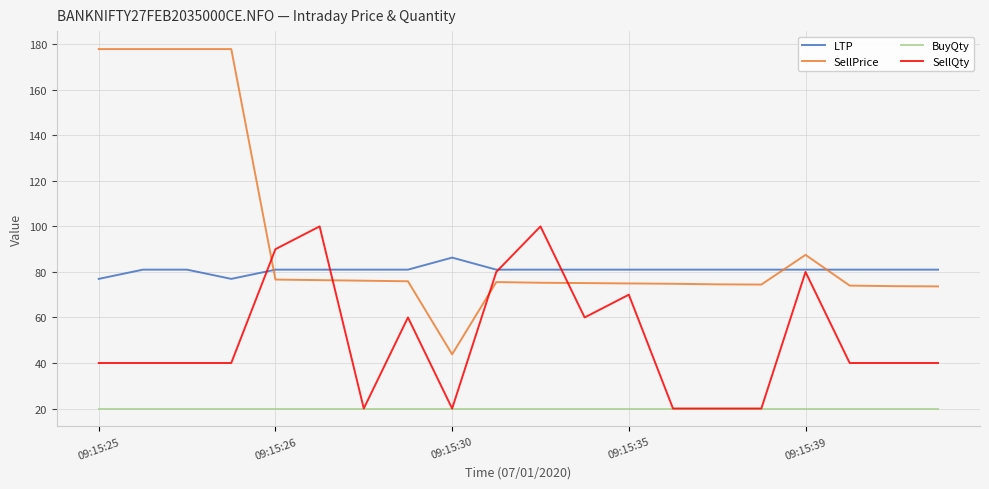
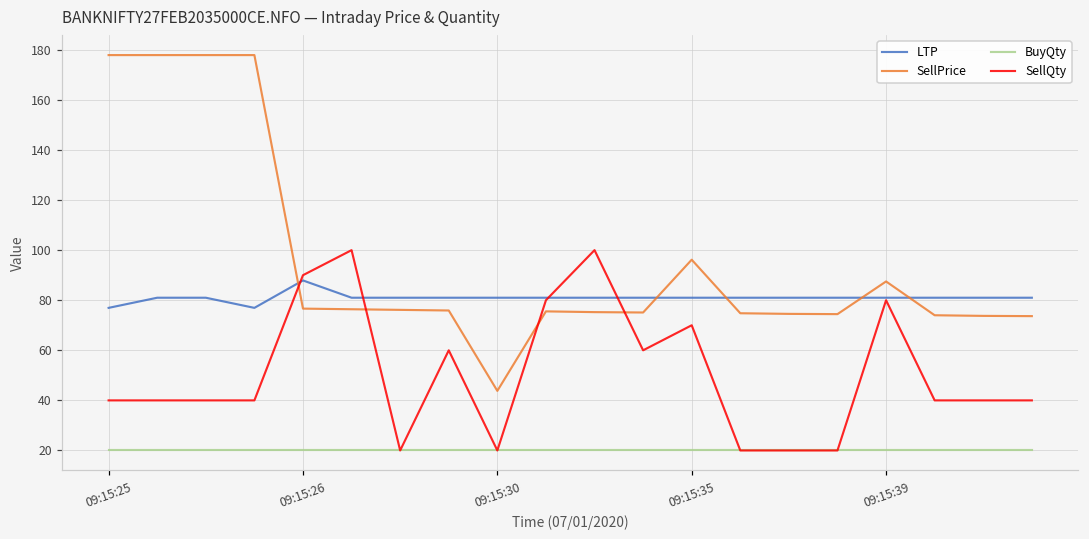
  {
    "LTP": {
-     "09:15:26": 81,
-     "09:15:30": 86,
+     "09:15:26": 88,
+     "09:15:30": 81,
      "09:15:35": 81
    },
    "SellPrice": {
      "09:15:26": 77,
      "09:15:30": 44,
-     "09:15:35": 75,
+     "09:15:35": 96,
      "09:15:39": 88
    },
    "BuyQty": {
      "09:15:26": 20,
      "09:15:35": 20,
      "09:15:39": 20
    },
    "SellQty": {
      "09:15:26": 90,
      "09:15:35": 70
    }
  }
